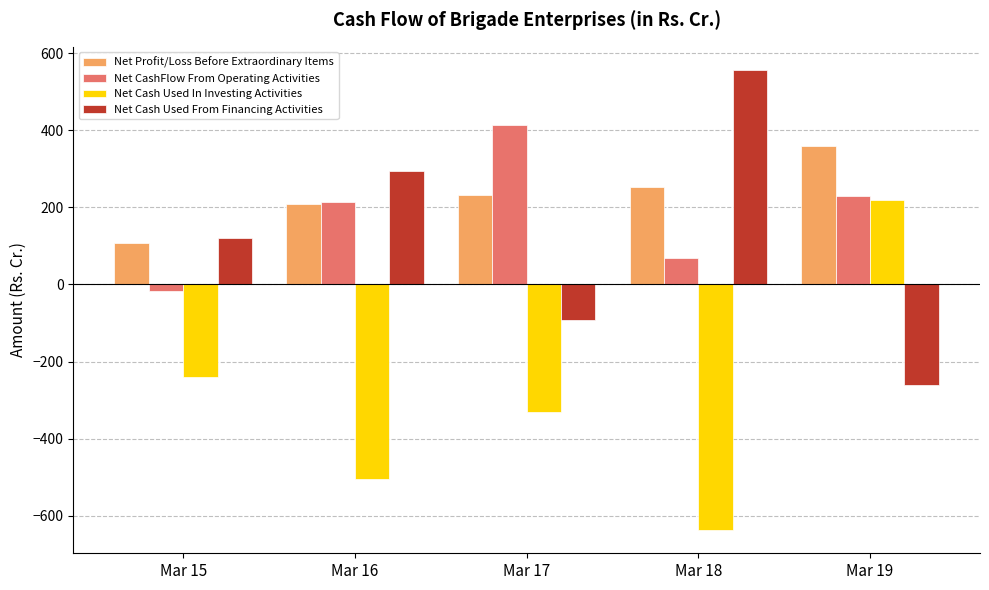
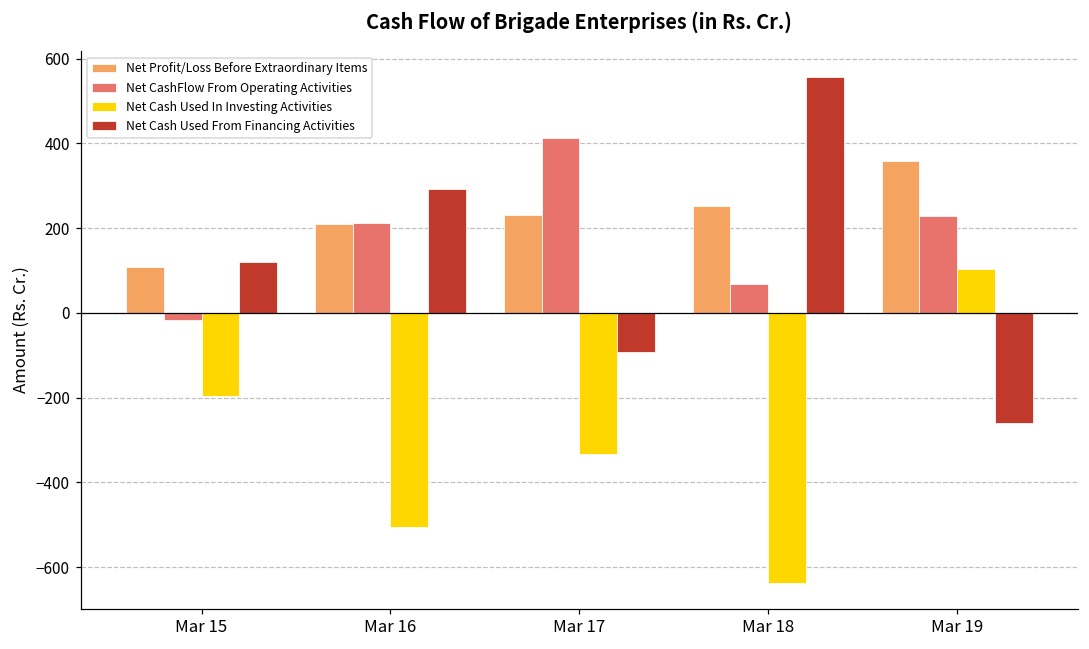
  {
    "Net Cash Used In Investing Activities": {
-     "Mar 15": -240,
+     "Mar 15": -200,
      "Mar 16": -500,
      "Mar 17": -330,
      "Mar 18": -640,
-     "Mar 19": 220
+     "Mar 19": 100
    },
    "Net Cash Used From Financing Activities": {
      "Mar 15": 120,
      "Mar 16": 290,
      "Mar 17": -90,
      "Mar 18": 560,
      "Mar 19": -260
    }
  }
